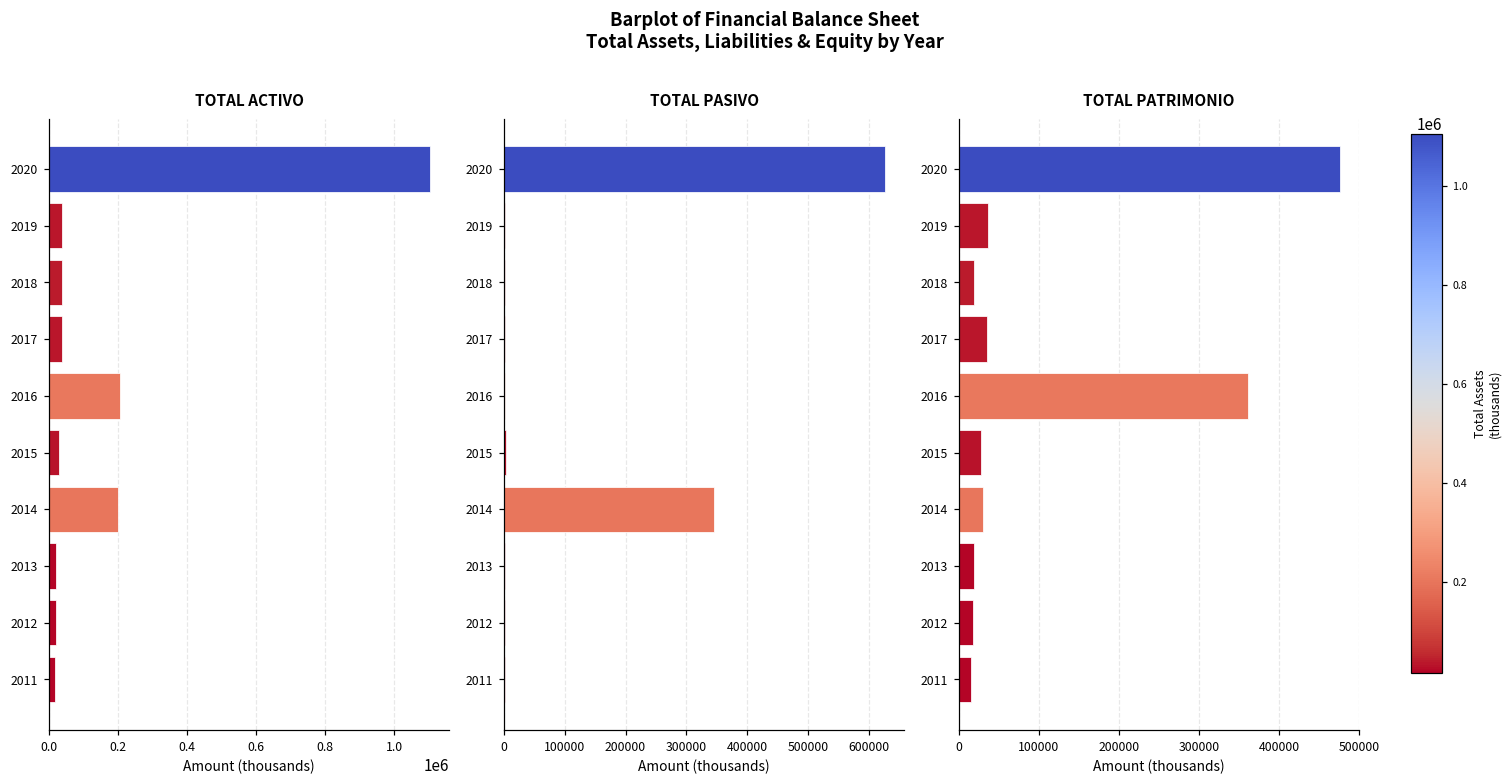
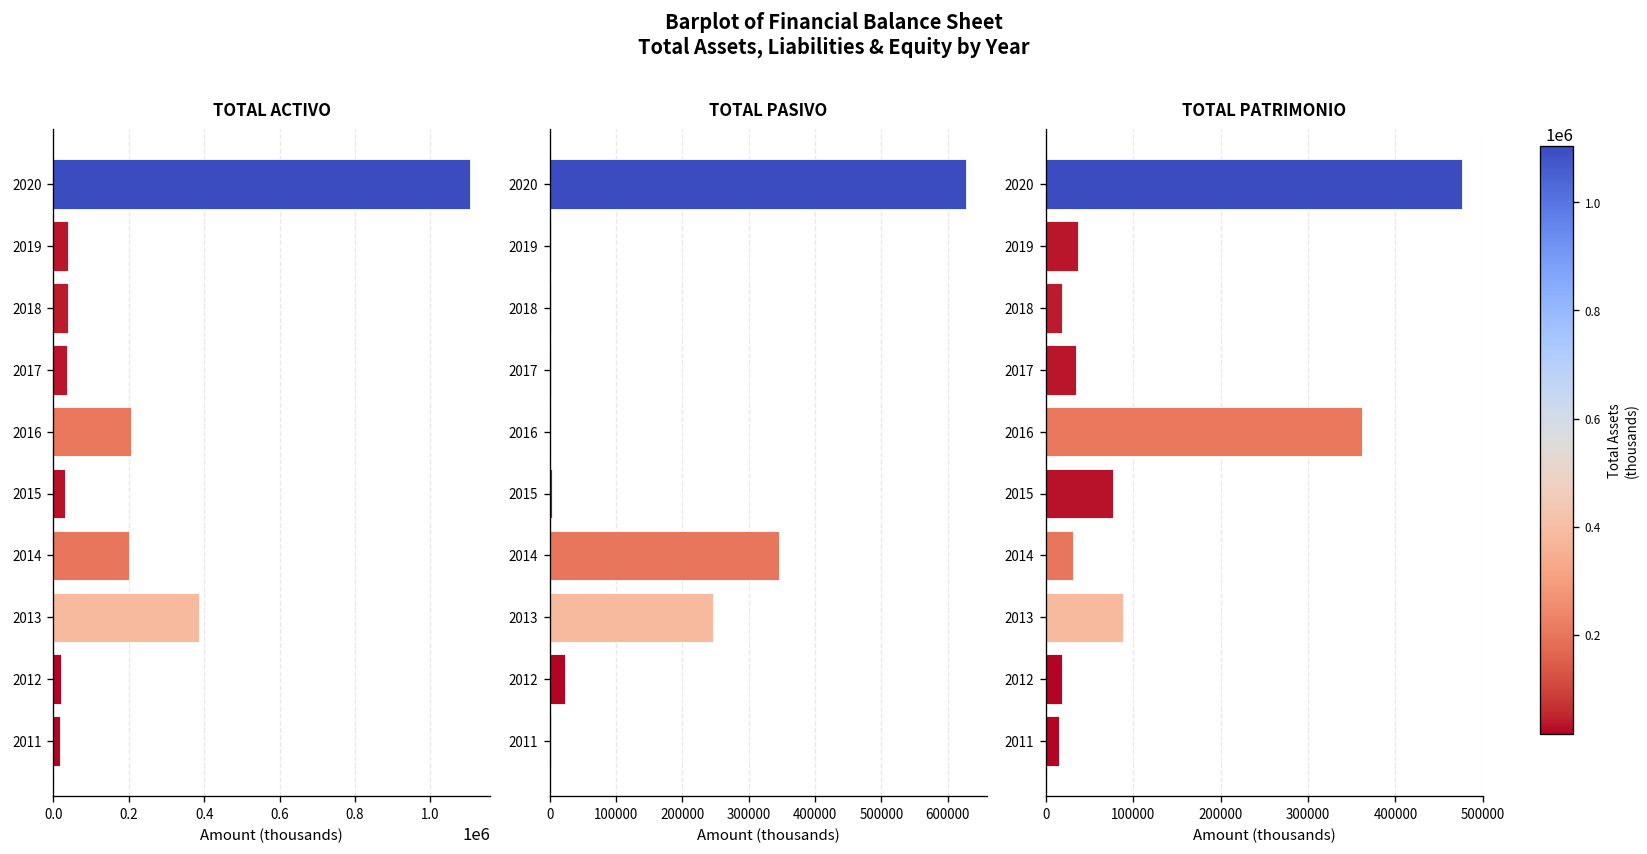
  {
    "TOTAL ACTIVO": {
      "2020": 1100000,
      "2019": 40000,
      "2018": 40000,
      "2017": 40000,
      "2016": 210000,
      "2015": 30000,
      "2014": 200000,
-     "2013": 20000,
+     "2013": 390000,
      "2012": 20000,
      "2011": 20000
    },
    "TOTAL PASIVO": {
      "2020": 630000,
      "2014": 350000,
-     "2013": 0,
-     "2012": 0
+     "2013": 250000,
+     "2012": 20000
    },
    "TOTAL PATRIMONIO": {
      "2020": 480000,
      "2019": 40000,
      "2018": 20000,
      "2017": 30000,
      "2016": 360000,
-     "2015": 30000,
+     "2015": 80000,
      "2014": 30000,
-     "2013": 20000,
+     "2013": 90000,
      "2012": 20000,
      "2011": 20000
    }
  }
